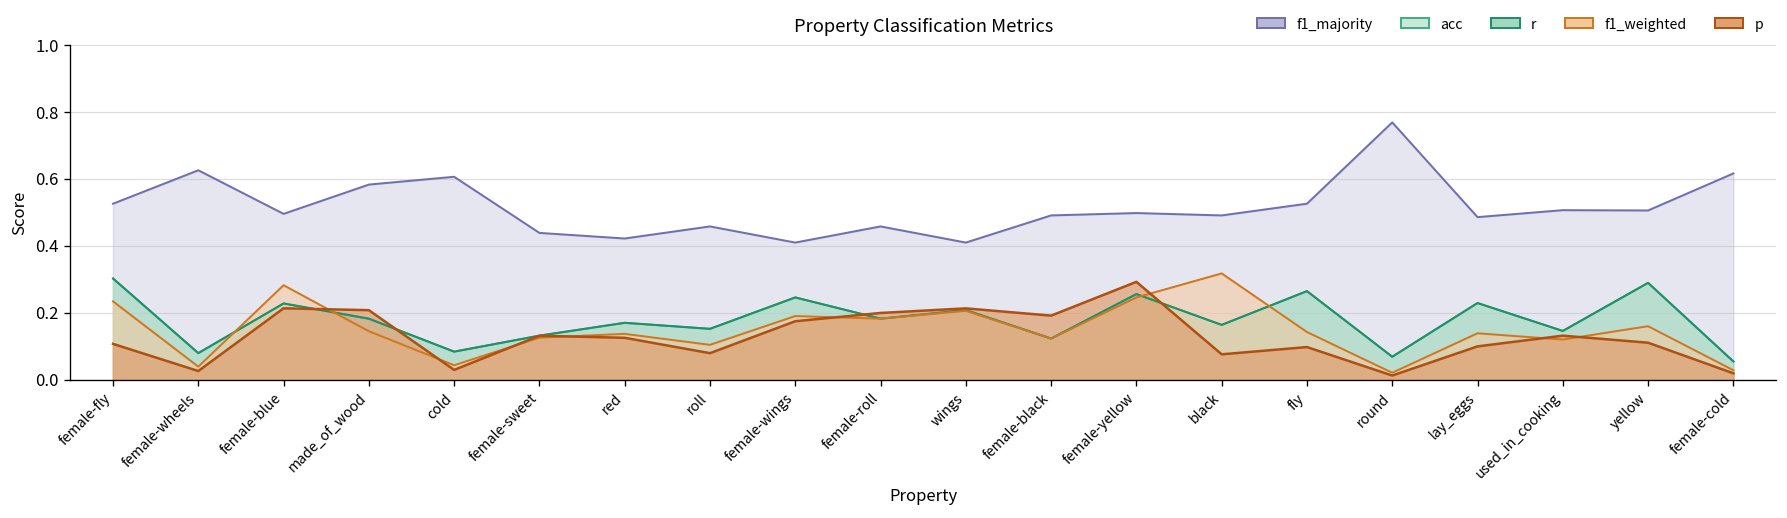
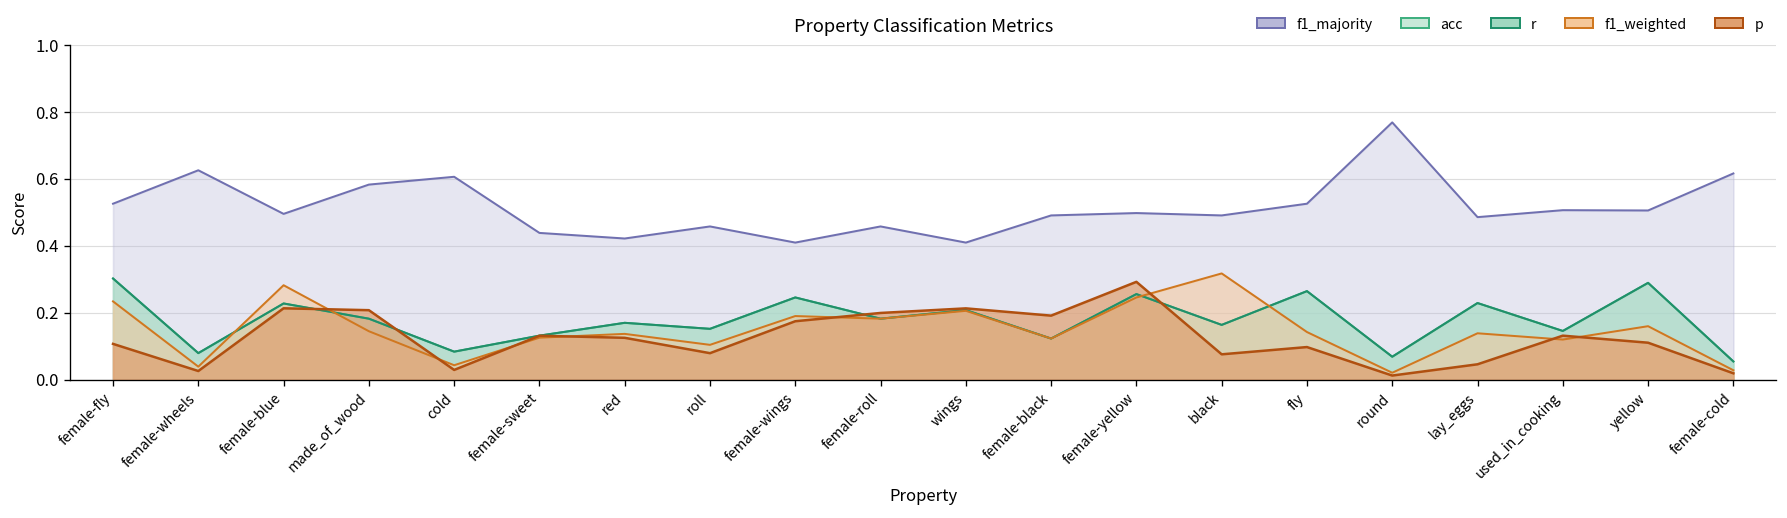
  {
    "f1_weighted": {
      "female-fly": 0.23,
      "female-wheels": 0.04,
      "female-blue": 0.28,
      "made_of_wood": 0.14,
      "cold": 0.04,
      "red": 0.14,
      "roll": 0.10,
      "female-wings": 0.19,
      "female-yellow": 0.25,
      "black": 0.32,
      "fly": 0.14,
      "lay_eggs": 0.14,
      "used_in_cooking": 0.12,
      "yellow": 0.16
    },
    "p": {
      "female-fly": 0.11,
      "female-wheels": 0.03,
      "female-blue": 0.21,
      "made_of_wood": 0.21,
      "cold": 0.03,
      "red": 0.12,
      "roll": 0.08,
      "female-wings": 0.17,
      "female-roll": 0.20,
      "female-black": 0.19,
      "female-yellow": 0.29,
      "black": 0.08,
      "fly": 0.10,
-     "lay_eggs": 0.10,
+     "lay_eggs": 0.05,
      "used_in_cooking": 0.13,
      "yellow": 0.11
    }
  }
